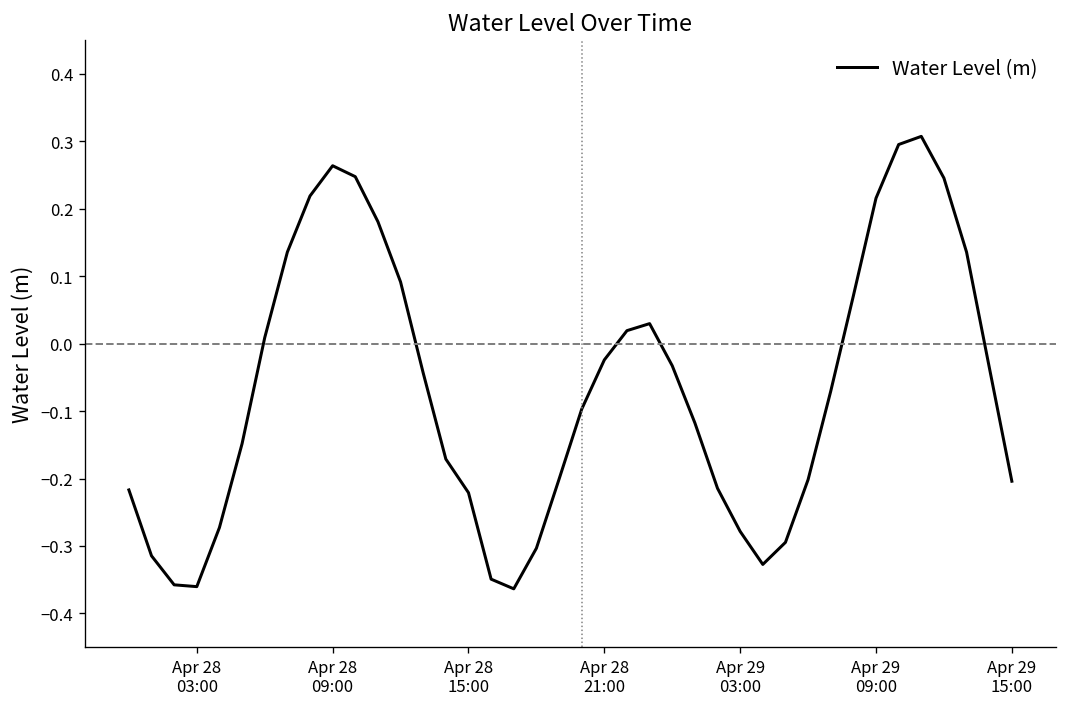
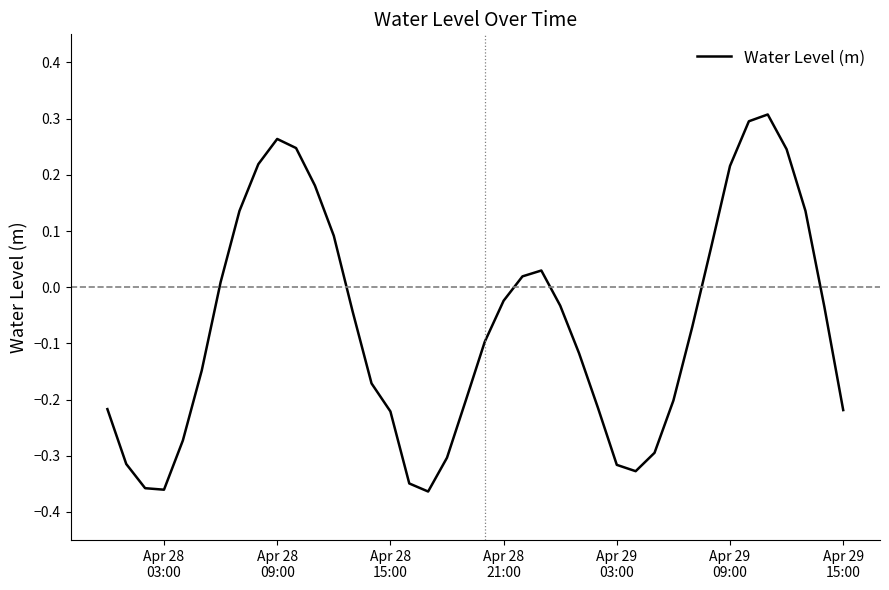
  {
    "Apr 28 03:00": -0.36,
    "Apr 28 09:00": 0.26,
    "Apr 28 15:00": -0.22,
    "Apr 28 21:00": -0.02,
-   "Apr 29 03:00": -0.28,
+   "Apr 29 03:00": -0.32,
    "Apr 29 09:00": 0.22,
-   "Apr 29 15:00": -0.20
+   "Apr 29 15:00": -0.22
  }
